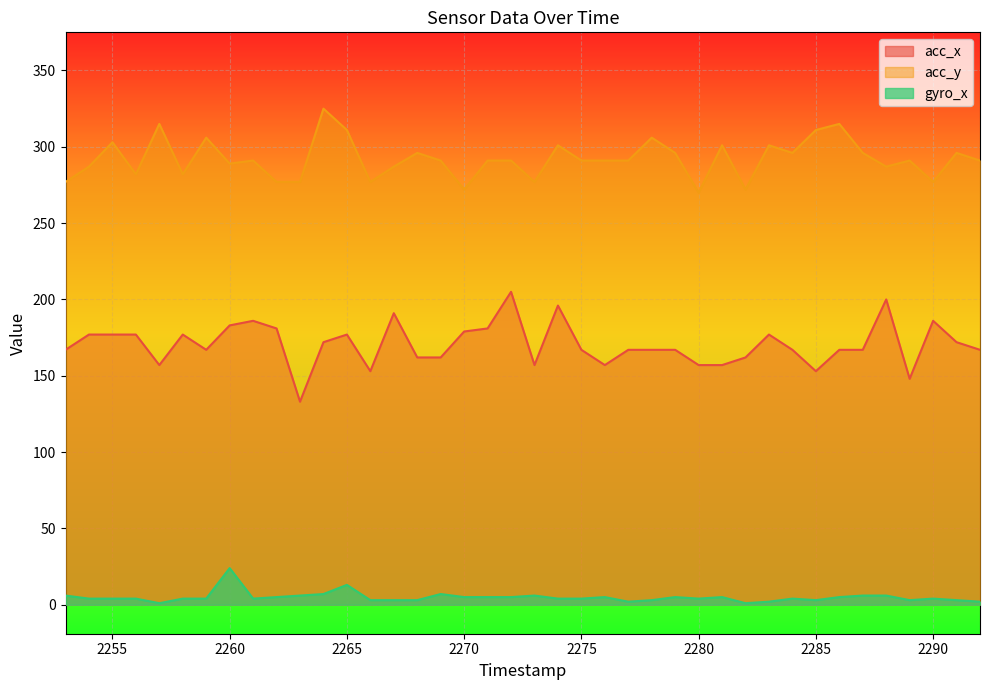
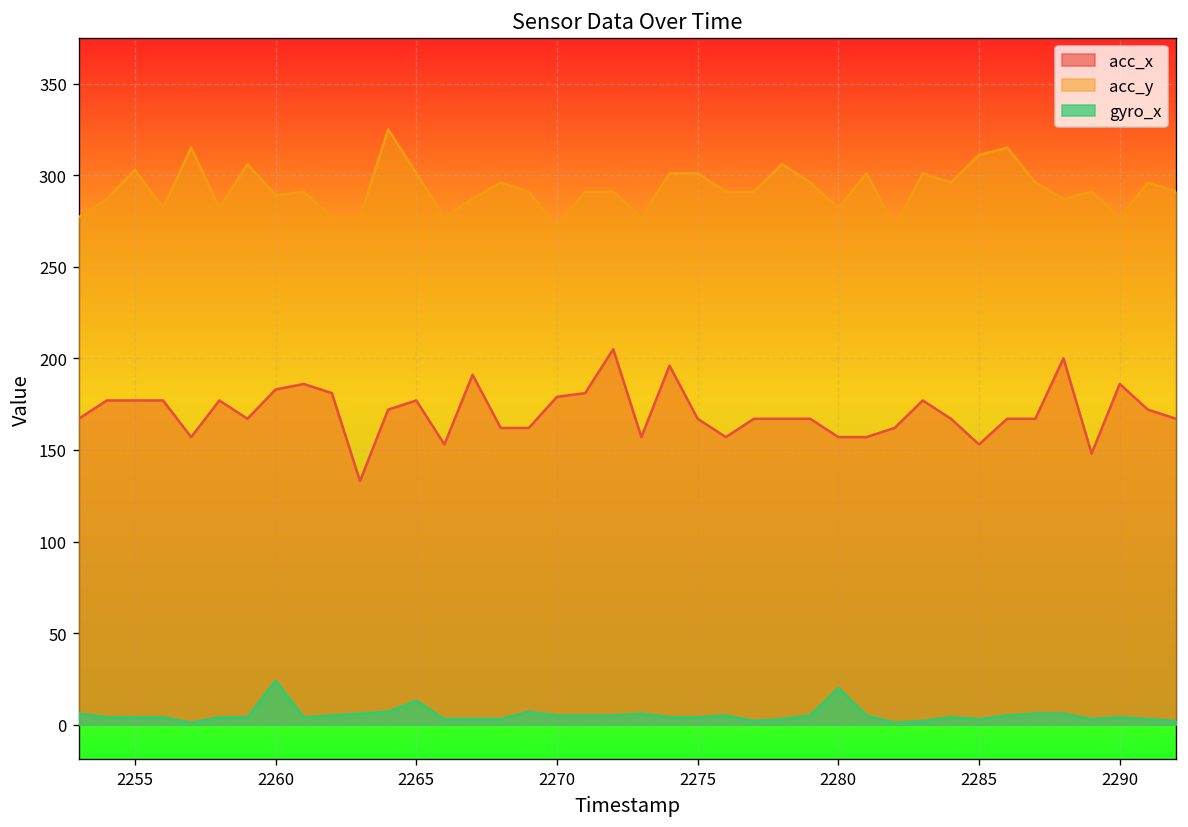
  {
    "acc_x": {
      "2255": 177,
      "2260": 183,
      "2265": 177,
      "2270": 179,
      "2275": 167,
      "2280": 157,
      "2285": 153,
      "2290": 186
    },
    "acc_y": {
      "2255": 303,
      "2260": 289,
-     "2265": 311,
+     "2265": 301,
      "2270": 272,
-     "2275": 291,
-     "2280": 270,
+     "2275": 301,
+     "2280": 282,
      "2285": 311,
      "2290": 277
    },
    "gyro_x": {
      "2255": 4,
      "2260": 24,
      "2265": 13,
      "2270": 5,
      "2275": 4,
-     "2280": 4,
+     "2280": 20,
      "2285": 3,
      "2290": 4
    }
  }
